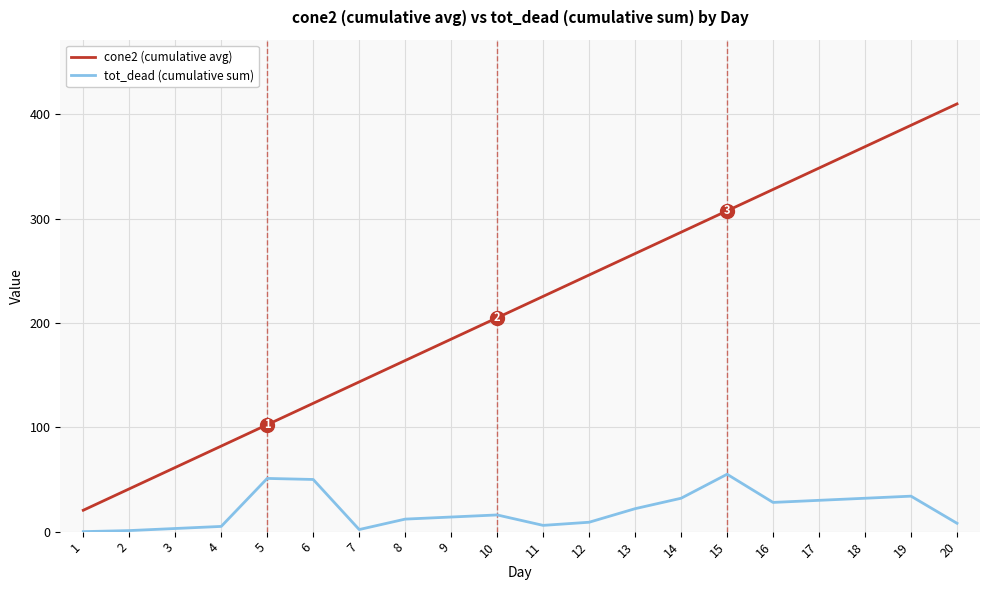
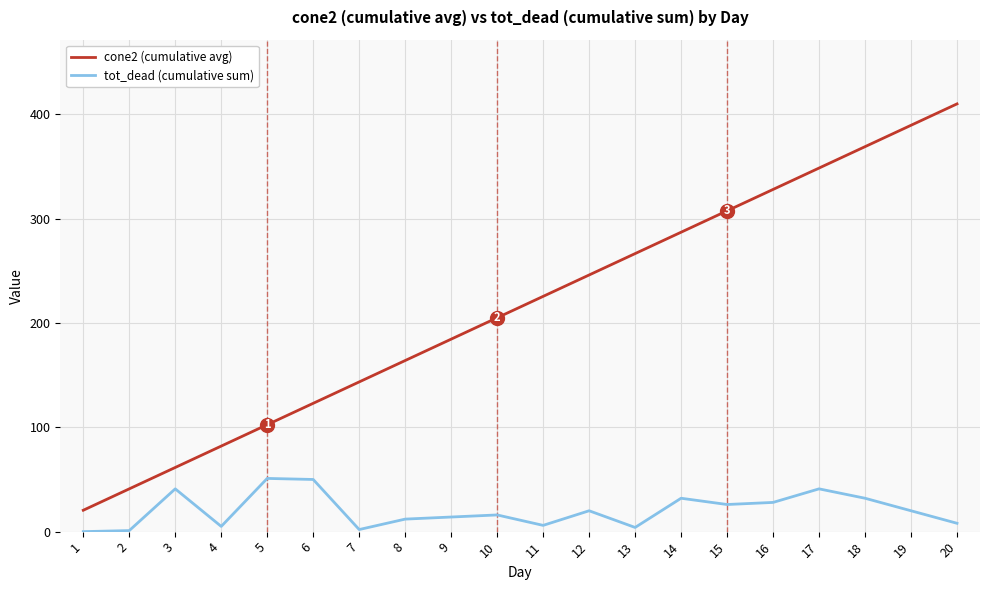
  {
    "tot_dead (cumulative sum)": {
      "1": 0,
      "2": 1,
-     "3": 3,
+     "3": 41,
      "4": 5,
      "5": 51,
      "6": 50,
      "7": 2,
      "8": 12,
      "9": 14,
      "10": 16,
      "11": 6,
-     "12": 9,
-     "13": 22,
+     "12": 20,
+     "13": 4,
      "14": 32,
-     "15": 55,
+     "15": 26,
      "16": 28,
-     "17": 30,
+     "17": 41,
      "18": 32,
-     "19": 34,
+     "19": 20,
      "20": 8
    }
  }
